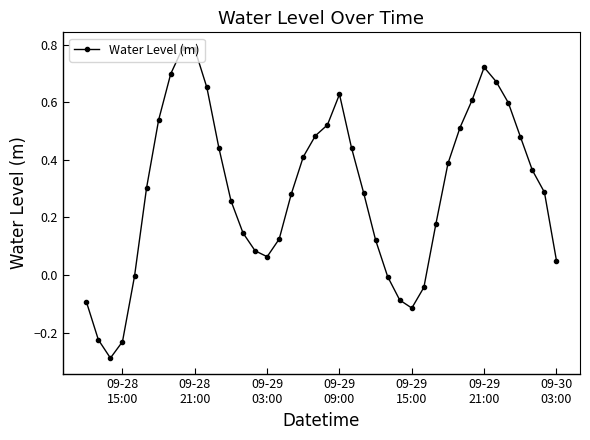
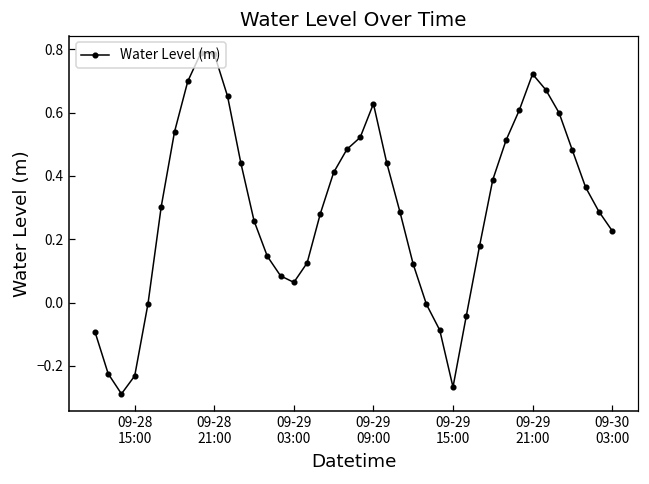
  {
    "09-28 15:00": -0.23,
    "09-29 03:00": 0.06,
    "09-29 09:00": 0.63,
-   "09-29 15:00": -0.11,
+   "09-29 15:00": -0.27,
    "09-29 21:00": 0.72,
-   "09-30 03:00": 0.05
+   "09-30 03:00": 0.23
  }
